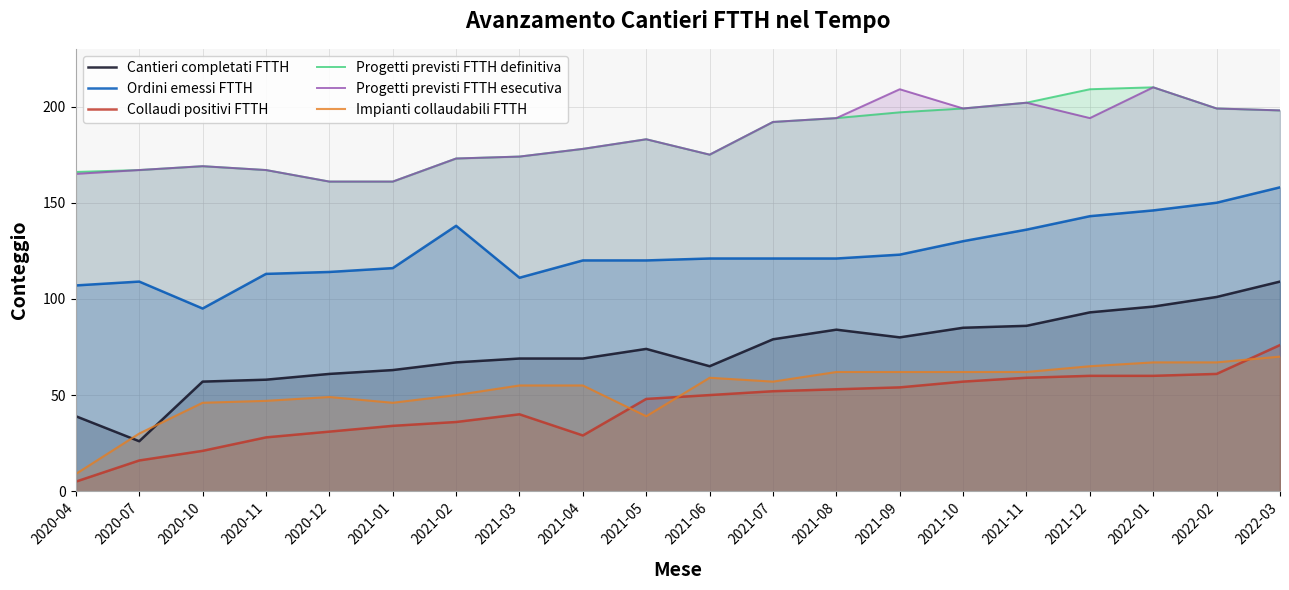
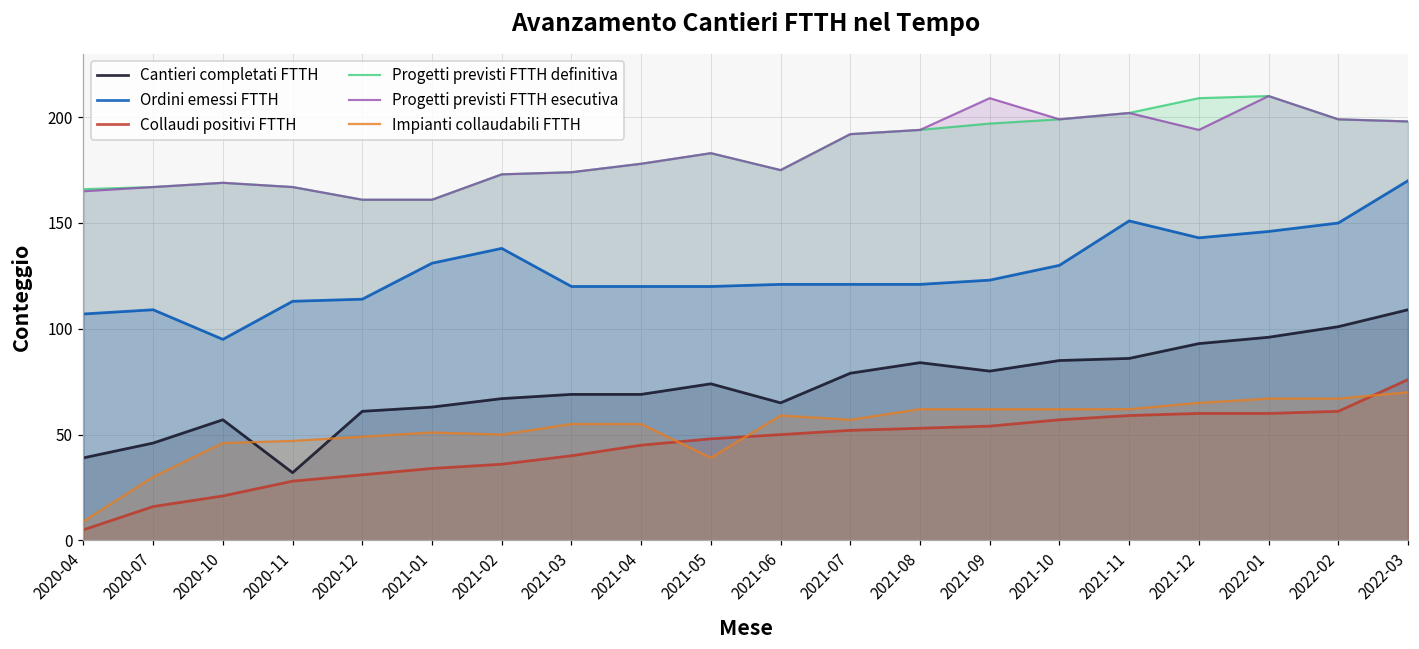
  {
    "Cantieri completati FTTH": {
      "2020-04": 39,
-     "2020-07": 26,
+     "2020-07": 46,
      "2020-10": 57,
-     "2020-11": 58,
+     "2020-11": 32,
      "2020-12": 61,
      "2021-01": 63,
      "2021-02": 67,
      "2021-03": 69,
      "2021-04": 69,
      "2021-05": 74,
      "2021-06": 65,
      "2021-07": 79,
      "2021-08": 84,
      "2021-09": 80,
      "2021-10": 85,
      "2021-11": 86,
      "2021-12": 93,
      "2022-01": 96,
      "2022-02": 101,
      "2022-03": 109
    },
    "Ordini emessi FTTH": {
      "2020-04": 107,
      "2020-07": 109,
      "2020-10": 95,
      "2020-11": 113,
      "2020-12": 114,
-     "2021-01": 116,
+     "2021-01": 131,
      "2021-02": 138,
-     "2021-03": 111,
+     "2021-03": 120,
      "2021-04": 120,
      "2021-05": 120,
      "2021-06": 121,
      "2021-07": 121,
      "2021-08": 121,
      "2021-09": 123,
      "2021-10": 130,
-     "2021-11": 136,
+     "2021-11": 151,
      "2021-12": 143,
      "2022-01": 146,
      "2022-02": 150,
-     "2022-03": 158
+     "2022-03": 170
    },
    "Collaudi positivi FTTH": {
      "2020-04": 5,
      "2020-07": 16,
      "2020-10": 21,
      "2020-11": 28,
      "2020-12": 31,
      "2021-01": 34,
      "2021-02": 36,
      "2021-03": 40,
-     "2021-04": 29,
+     "2021-04": 45,
      "2021-05": 48,
      "2021-06": 50,
      "2021-07": 52,
      "2021-08": 53,
      "2021-09": 54,
      "2021-10": 57,
      "2021-11": 59,
      "2021-12": 60,
      "2022-01": 60,
      "2022-02": 61,
      "2022-03": 76
    },
    "Progetti previsti FTTH definitiva": {
      "2021-09": 197,
      "2021-12": 209
    },
    "Progetti previsti FTTH esecutiva": {
      "2021-09": 209,
      "2021-12": 194
    },
    "Impianti collaudabili FTTH": {
      "2020-04": 9,
      "2020-07": 30,
      "2020-10": 46,
      "2020-11": 47,
      "2020-12": 49,
-     "2021-01": 46,
+     "2021-01": 51,
      "2021-02": 50,
      "2021-03": 55,
      "2021-04": 55,
      "2021-05": 39,
      "2021-06": 59,
      "2021-07": 57,
      "2021-08": 62,
      "2021-09": 62,
      "2021-10": 62,
      "2021-11": 62,
      "2021-12": 65,
      "2022-01": 67,
      "2022-02": 67,
      "2022-03": 70
    }
  }
